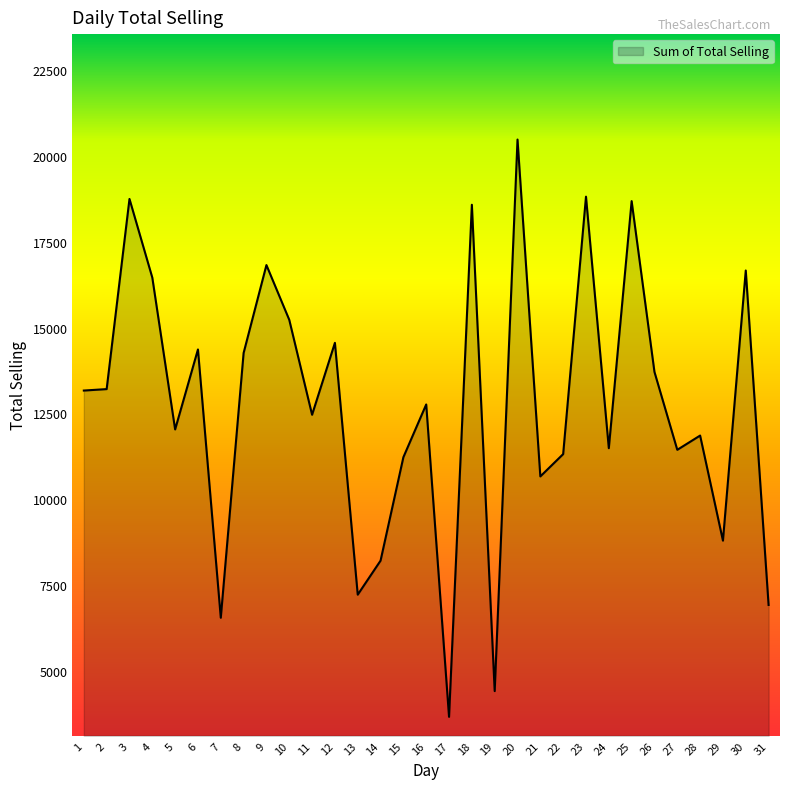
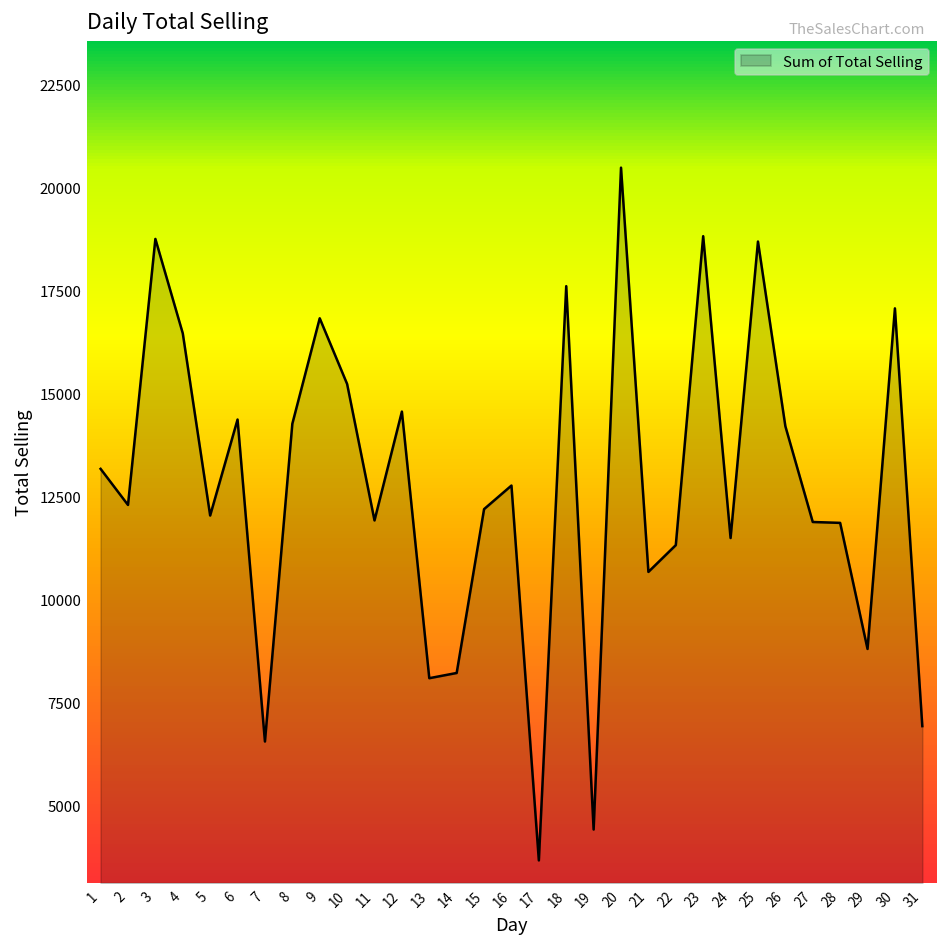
  {
    "1": 13200,
-   "2": 13200,
+   "2": 12300,
    "3": 18800,
    "4": 16500,
    "5": 12000,
    "6": 14400,
    "7": 6500,
    "8": 14300,
    "9": 16800,
    "10": 15200,
-   "11": 12500,
+   "11": 11900,
    "12": 14600,
-   "13": 7200,
+   "13": 8100,
    "14": 8200,
-   "15": 11200,
+   "15": 12200,
    "16": 12800,
    "17": 3700,
-   "18": 18600,
+   "18": 17600,
    "19": 4400,
    "20": 20500,
    "21": 10700,
    "22": 11300,
    "23": 18800,
    "24": 11500,
    "25": 18700,
-   "26": 13700,
-   "27": 11400,
+   "26": 14200,
+   "27": 11900,
    "28": 11900,
    "29": 8800,
-   "30": 16700,
+   "30": 17100,
    "31": 6900
  }
